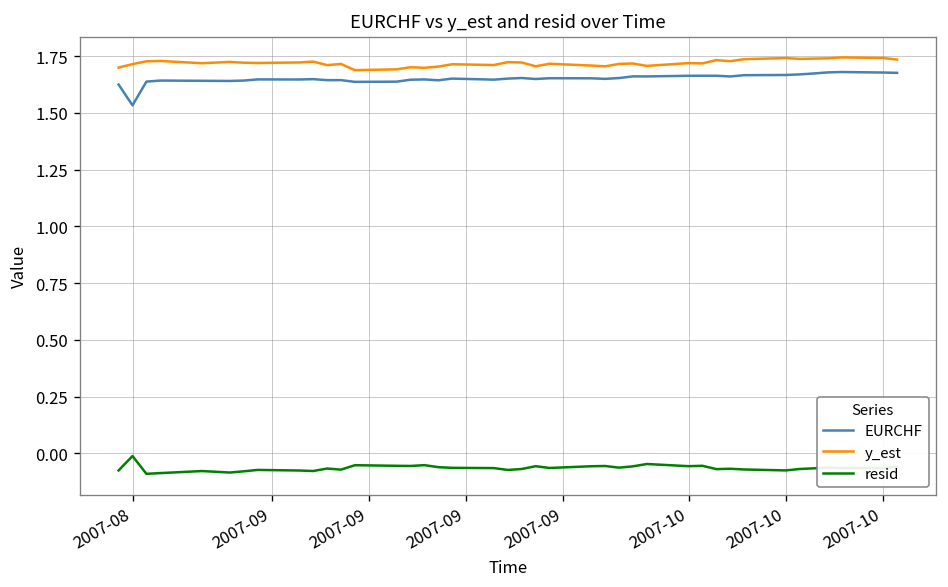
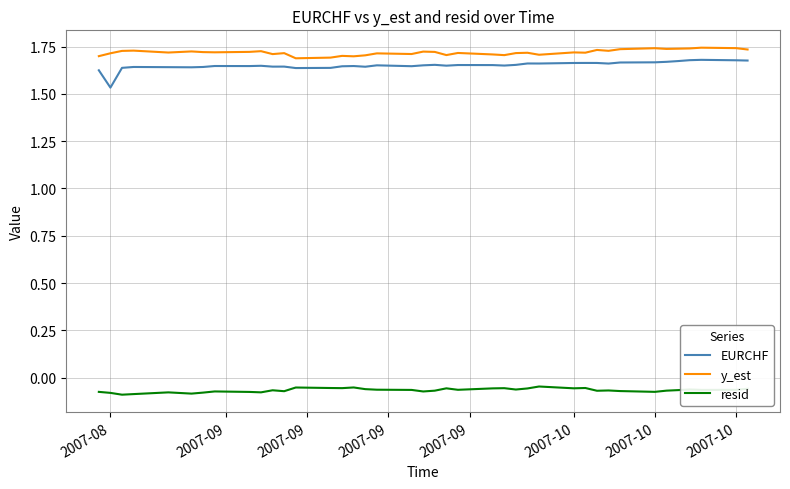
  {
    "EURCHF": {
      "2007-08": 1.53
    },
    "y_est": {
      "2007-08": 1.71
    },
    "resid": {
-     "2007-08": -0.01
+     "2007-08": -0.08
    }
  }
